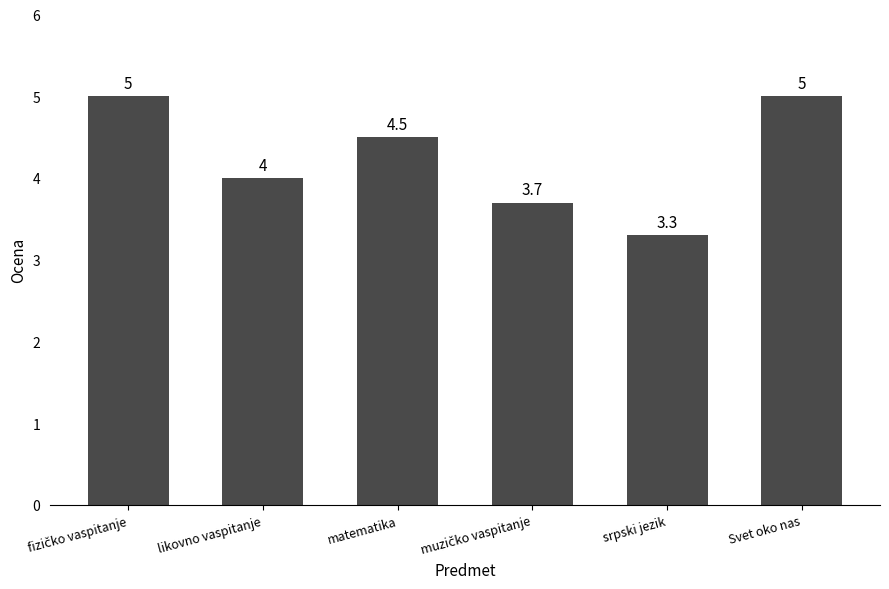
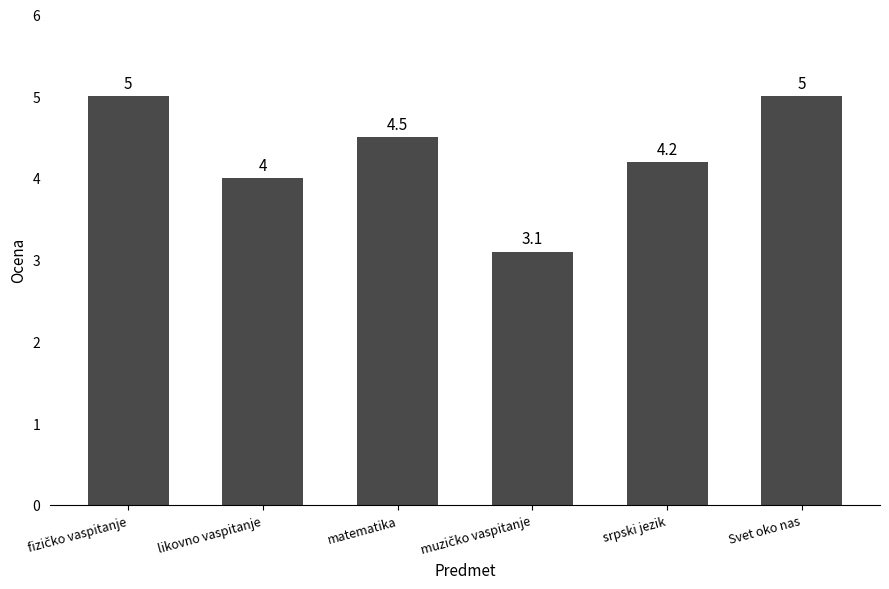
  {
    "fizičko vaspitanje": 5,
    "likovno vaspitanje": 4,
    "matematika": 4.5,
-   "muzičko vaspitanje": 3.7,
-   "srpski jezik": 3.3,
+   "muzičko vaspitanje": 3.1,
+   "srpski jezik": 4.2,
    "Svet oko nas": 5
  }
